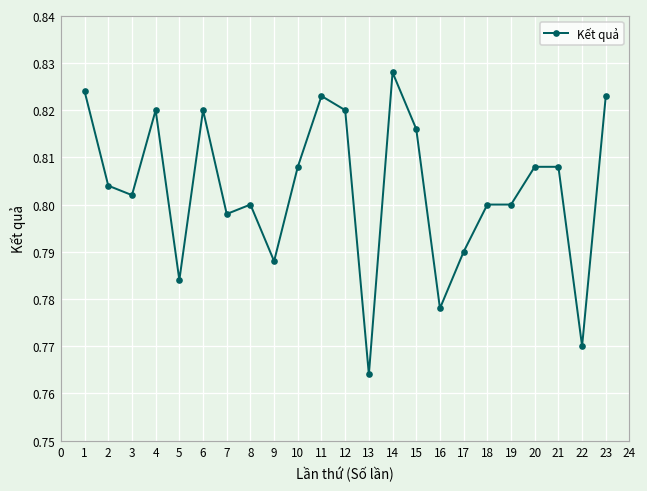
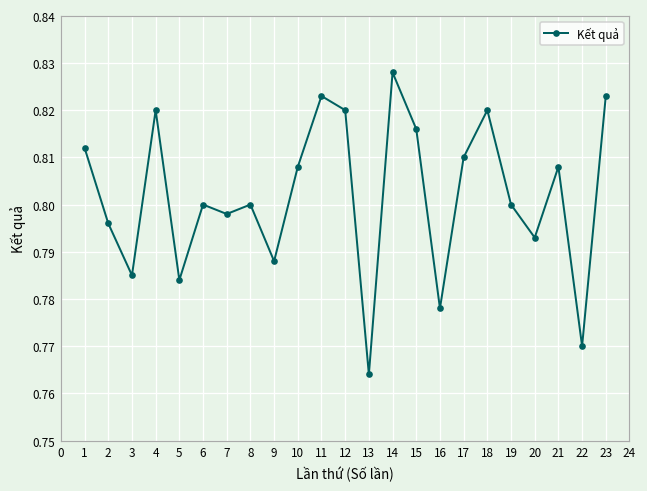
  {
-   "1": 0.824,
-   "2": 0.804,
-   "3": 0.802,
+   "1": 0.812,
+   "2": 0.796,
+   "3": 0.785,
    "4": 0.820,
    "5": 0.784,
-   "6": 0.82,
+   "6": 0.80,
    "7": 0.798,
    "8": 0.800,
    "9": 0.788,
    "10": 0.808,
    "11": 0.823,
    "12": 0.820,
    "13": 0.764,
    "14": 0.828,
    "15": 0.816,
    "16": 0.778,
-   "17": 0.79,
-   "18": 0.80,
+   "17": 0.81,
+   "18": 0.82,
    "19": 0.800,
-   "20": 0.808,
+   "20": 0.793,
    "21": 0.808,
    "22": 0.770,
    "23": 0.823
  }
